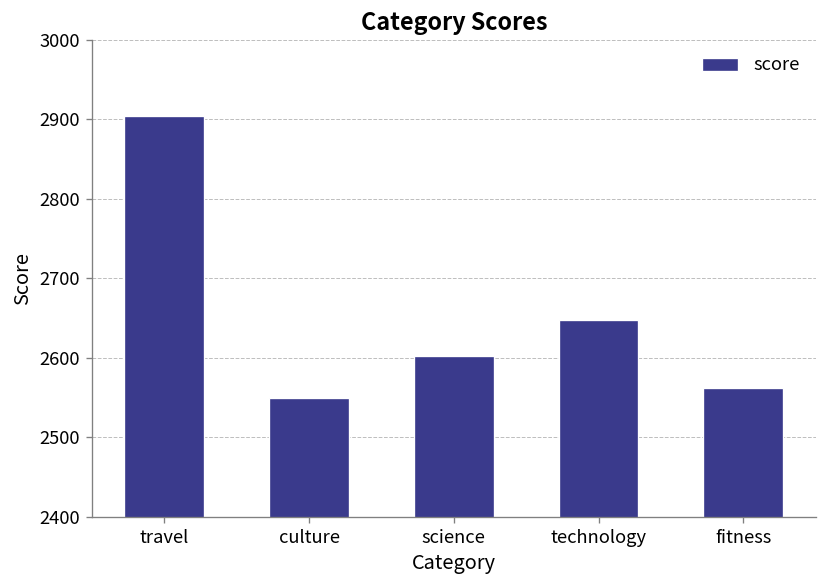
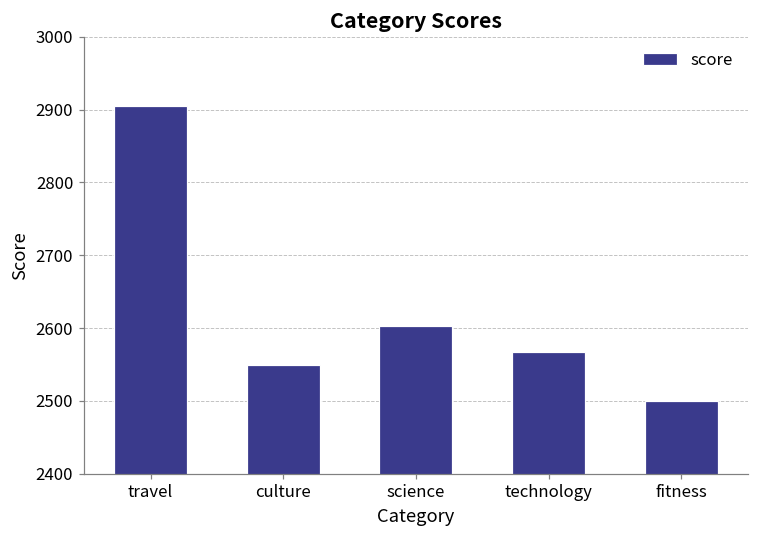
  {
    "travel": 2910,
    "culture": 2550,
    "science": 2600,
-   "technology": 2650,
-   "fitness": 2560
+   "technology": 2570,
+   "fitness": 2500
  }
